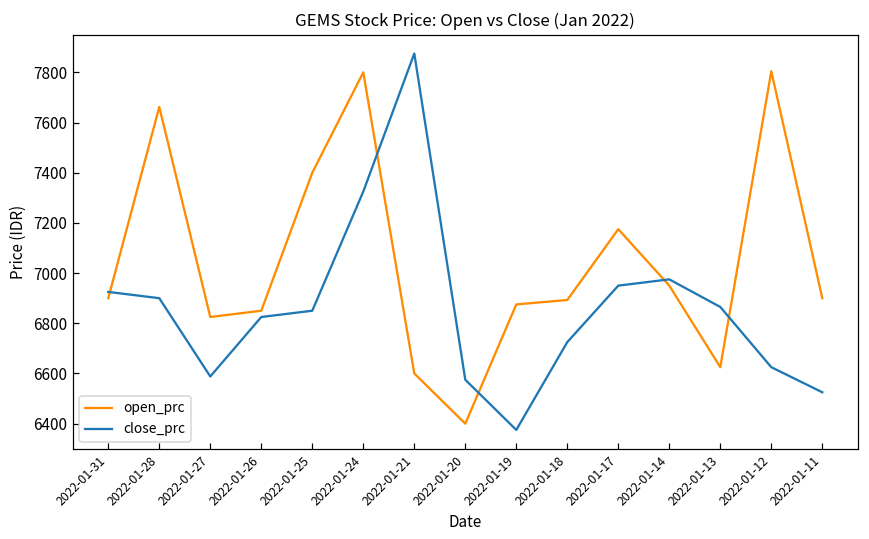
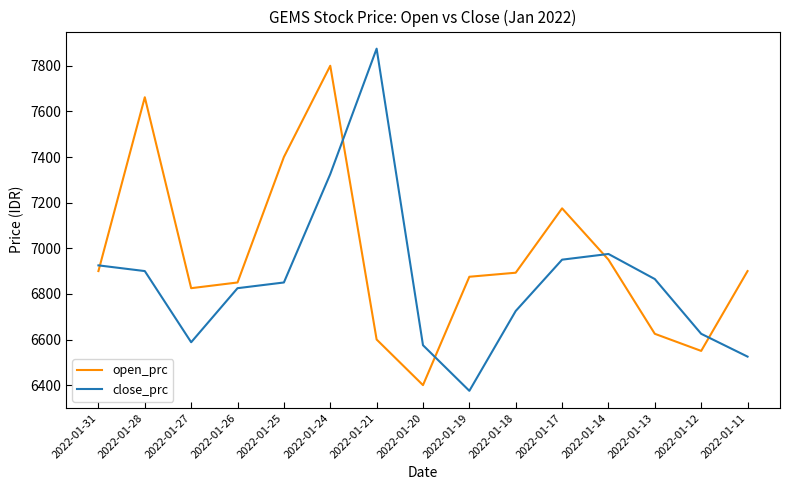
  {
    "open_prc": {
      "2022-01-31": 6900,
      "2022-01-28": 7660,
      "2022-01-27": 6830,
      "2022-01-26": 6850,
      "2022-01-25": 7400,
      "2022-01-24": 7800,
      "2022-01-21": 6600,
      "2022-01-20": 6400,
      "2022-01-19": 6880,
      "2022-01-18": 6890,
      "2022-01-17": 7180,
      "2022-01-14": 6950,
      "2022-01-13": 6630,
-     "2022-01-12": 7800,
+     "2022-01-12": 6550,
      "2022-01-11": 6900
    },
    "close_prc": {
      "2022-01-31": 6930,
      "2022-01-28": 6900,
      "2022-01-27": 6590,
      "2022-01-26": 6830,
      "2022-01-25": 6850,
      "2022-01-24": 7330,
      "2022-01-21": 7880,
      "2022-01-20": 6580,
      "2022-01-19": 6380,
      "2022-01-18": 6730,
      "2022-01-17": 6950,
      "2022-01-14": 6980,
      "2022-01-13": 6870,
      "2022-01-12": 6630,
      "2022-01-11": 6530
    }
  }
